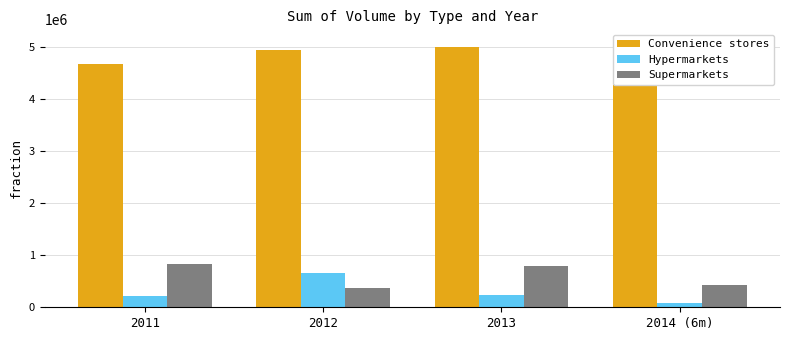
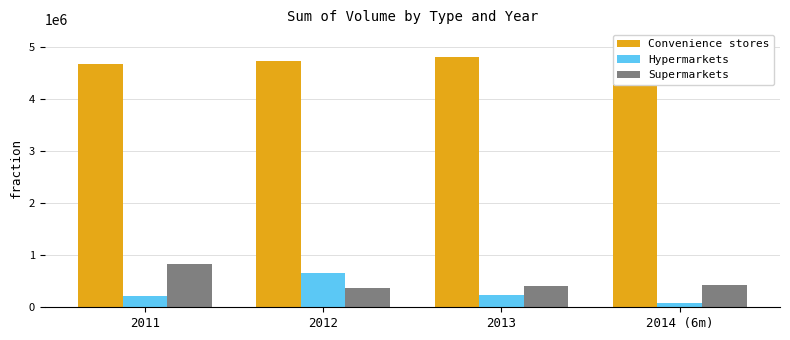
  {
    "Convenience stores": {
      "2011": 4700000,
-     "2012": 4900000,
-     "2013": 5000000
+     "2012": 4700000,
+     "2013": 4800000
    },
    "Hypermarkets": {
      "2011": 200000,
      "2012": 700000,
      "2013": 200000,
      "2014 (6m)": 100000
    },
    "Supermarkets": {
      "2011": 800000,
      "2012": 400000,
-     "2013": 800000,
+     "2013": 400000,
      "2014 (6m)": 400000
    }
  }
